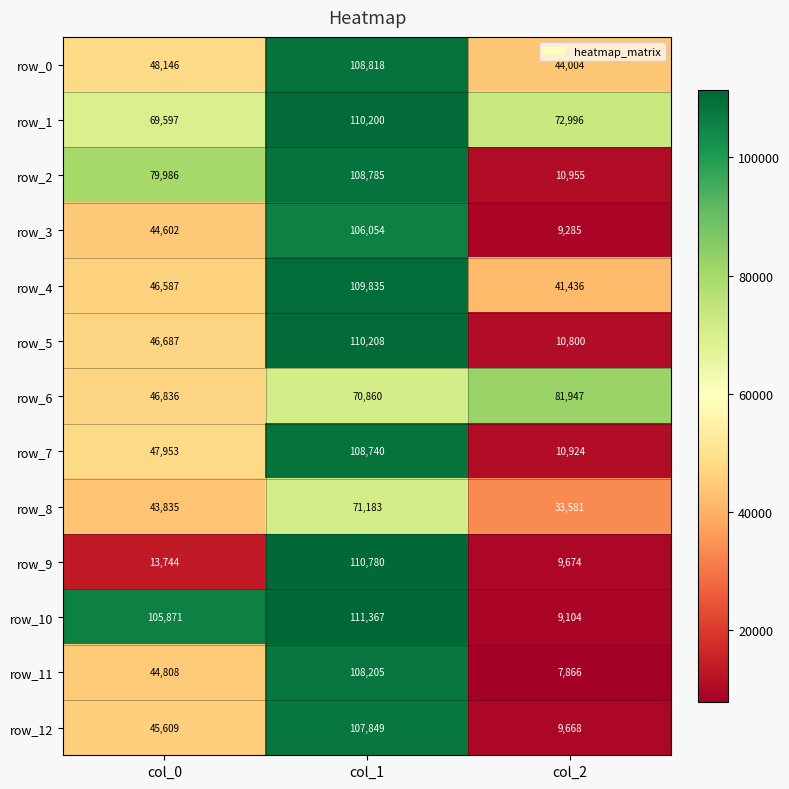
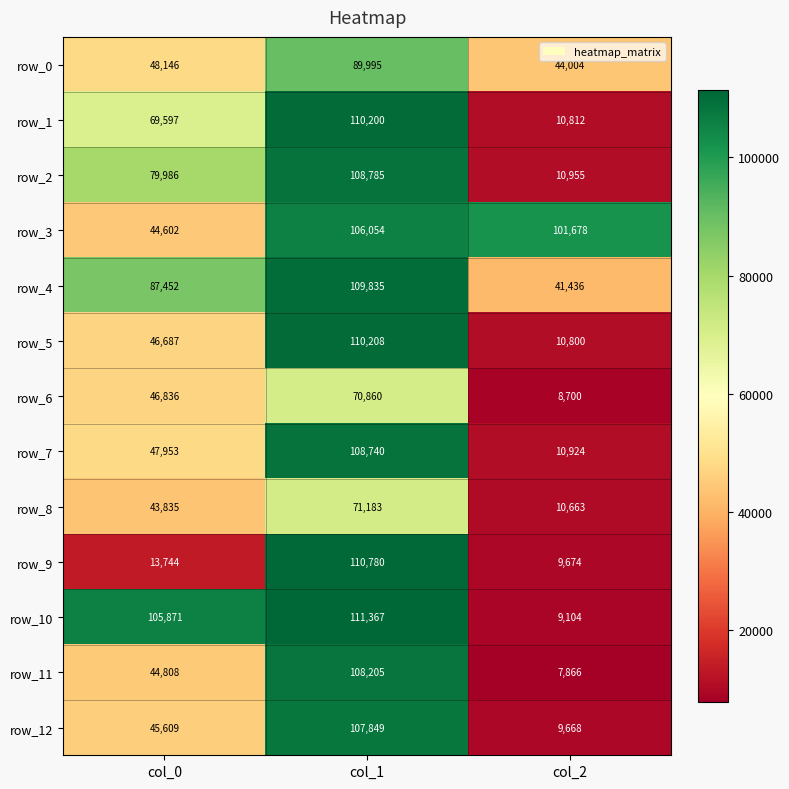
  {
    "row_0": {
      "col_0": "48,146",
-     "col_1": "108,818"
+     "col_1": "89,995"
    },
    "row_1": {
      "col_0": "69,597",
      "col_1": "110,200",
-     "col_2": "72,996"
+     "col_2": "10,812"
    },
    "row_2": {
      "col_0": "79,986",
      "col_1": "108,785",
      "col_2": "10,955"
    },
    "row_3": {
      "col_0": "44,602",
      "col_1": "106,054",
-     "col_2": "9,285"
+     "col_2": "101,678"
    },
    "row_4": {
-     "col_0": "46,587",
+     "col_0": "87,452",
      "col_1": "109,835",
      "col_2": "41,436"
    },
    "row_5": {
      "col_0": "46,687",
      "col_1": "110,208",
      "col_2": "10,800"
    },
    "row_6": {
      "col_0": "46,836",
      "col_1": "70,860",
-     "col_2": "81,947"
+     "col_2": "8,700"
    },
    "row_7": {
      "col_0": "47,953",
      "col_1": "108,740",
      "col_2": "10,924"
    },
    "row_8": {
      "col_0": "43,835",
      "col_1": "71,183",
-     "col_2": "33,581"
+     "col_2": "10,663"
    },
    "row_9": {
      "col_0": "13,744",
      "col_1": "110,780",
      "col_2": "9,674"
    },
    "row_10": {
      "col_0": "105,871",
      "col_1": "111,367",
      "col_2": "9,104"
    },
    "row_11": {
      "col_0": "44,808",
      "col_1": "108,205",
      "col_2": "7,866"
    },
    "row_12": {
      "col_0": "45,609",
      "col_1": "107,849",
      "col_2": "9,668"
    }
  }
